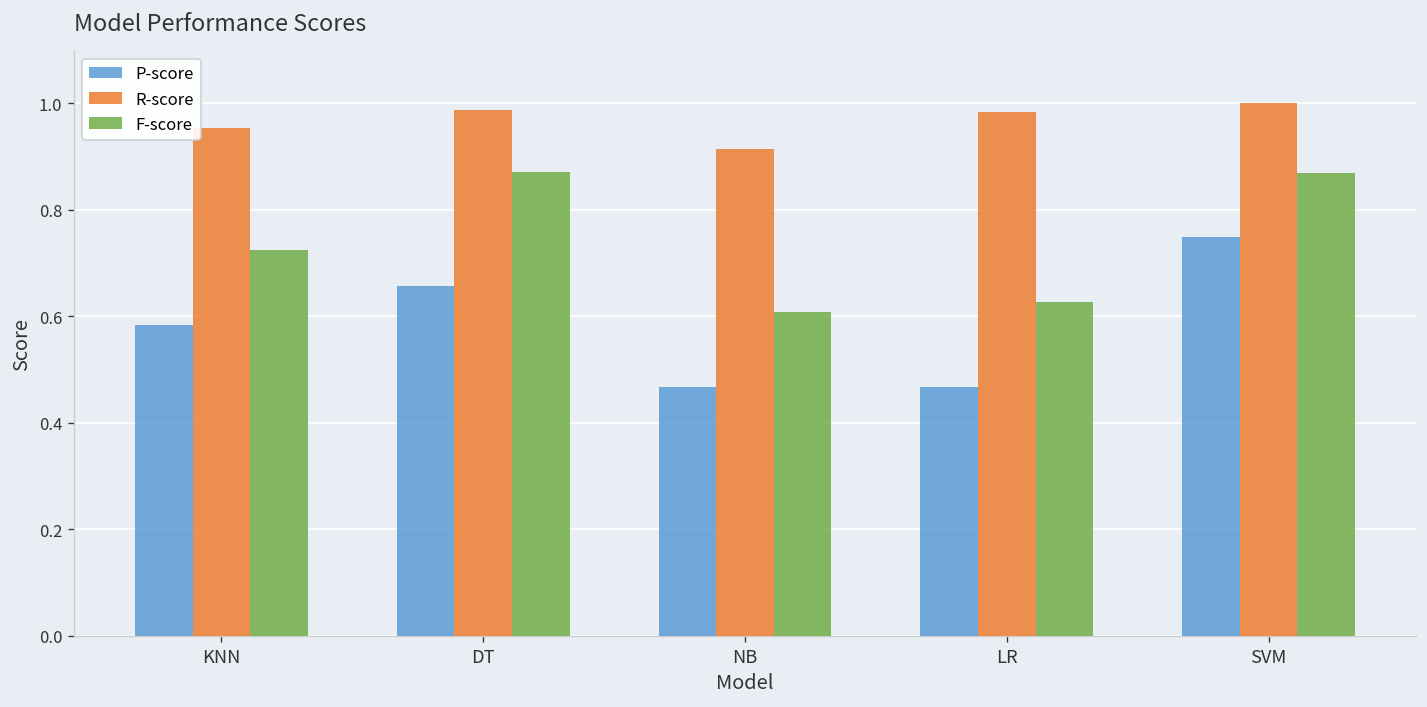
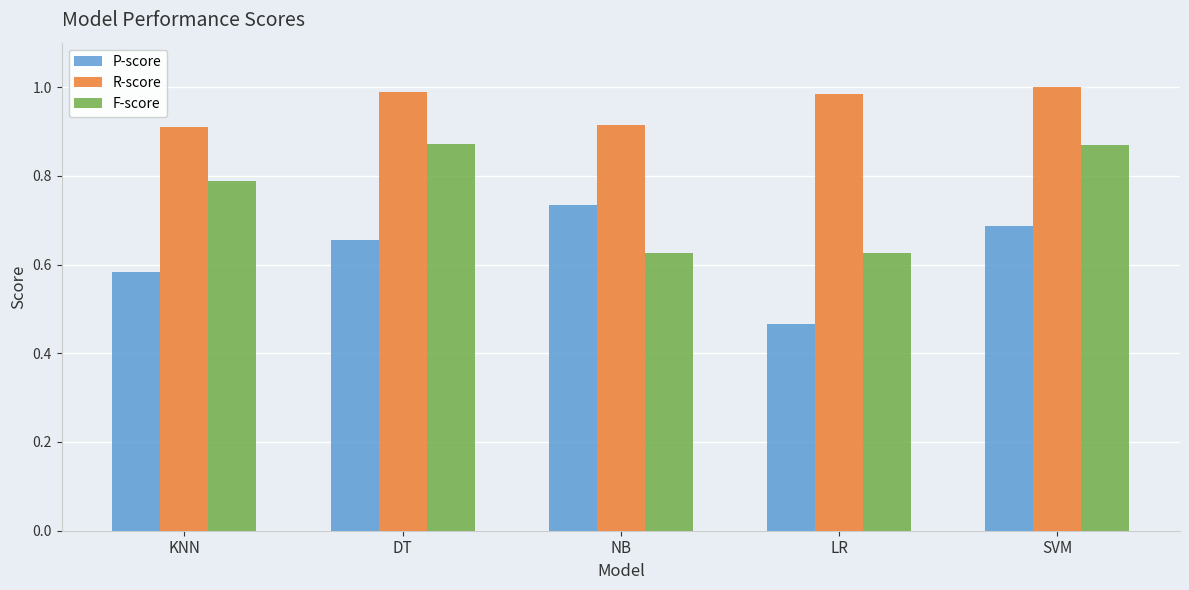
  {
    "P-score": {
      "KNN": 0.58,
      "DT": 0.66,
-     "NB": 0.47,
+     "NB": 0.73,
      "LR": 0.47,
-     "SVM": 0.75
+     "SVM": 0.69
    },
    "R-score": {
-     "KNN": 0.95,
+     "KNN": 0.91,
      "DT": 0.99,
      "NB": 0.91,
      "LR": 0.98,
      "SVM": 1.00
    },
    "F-score": {
-     "KNN": 0.72,
+     "KNN": 0.79,
      "DT": 0.87,
-     "NB": 0.61,
+     "NB": 0.63,
      "LR": 0.63,
      "SVM": 0.87
    }
  }
